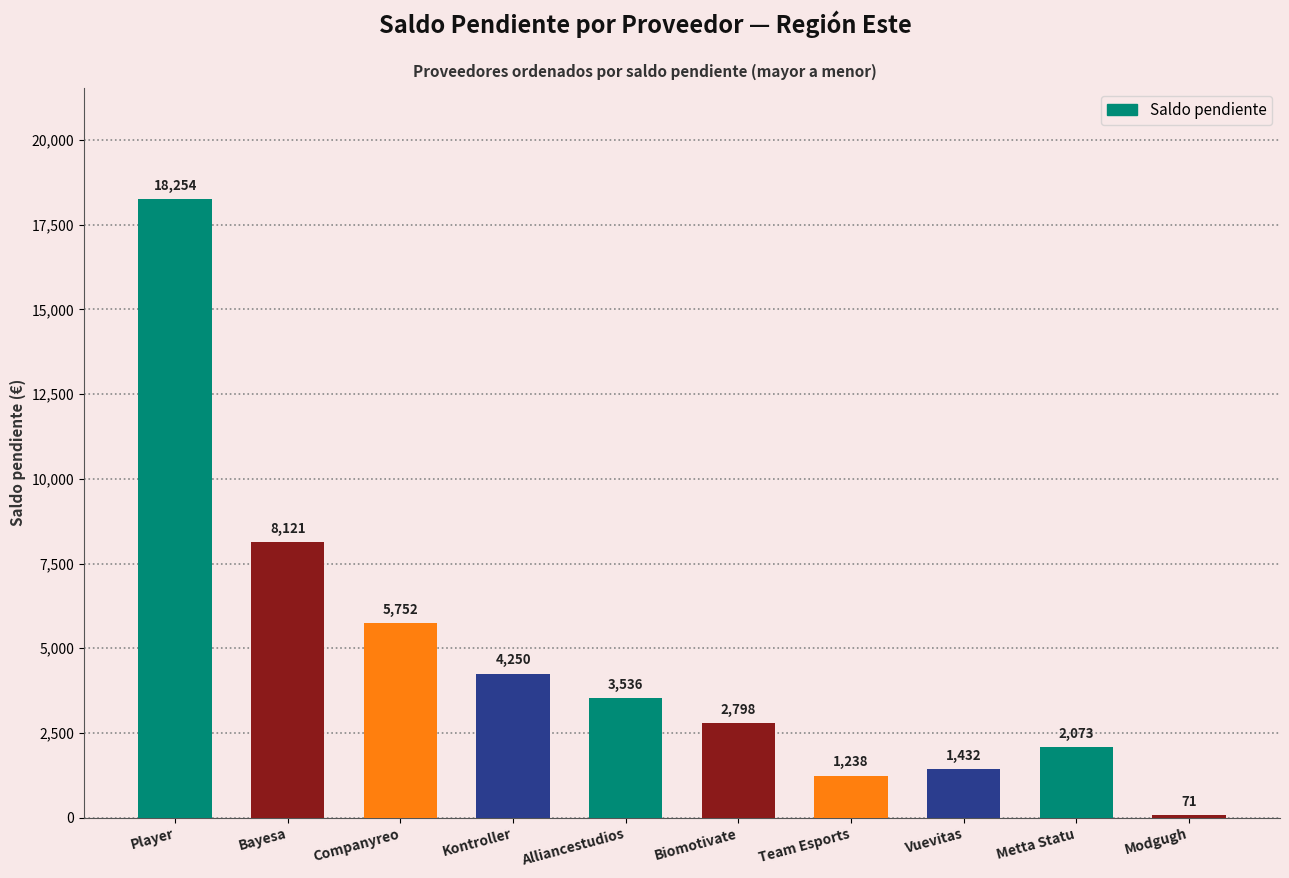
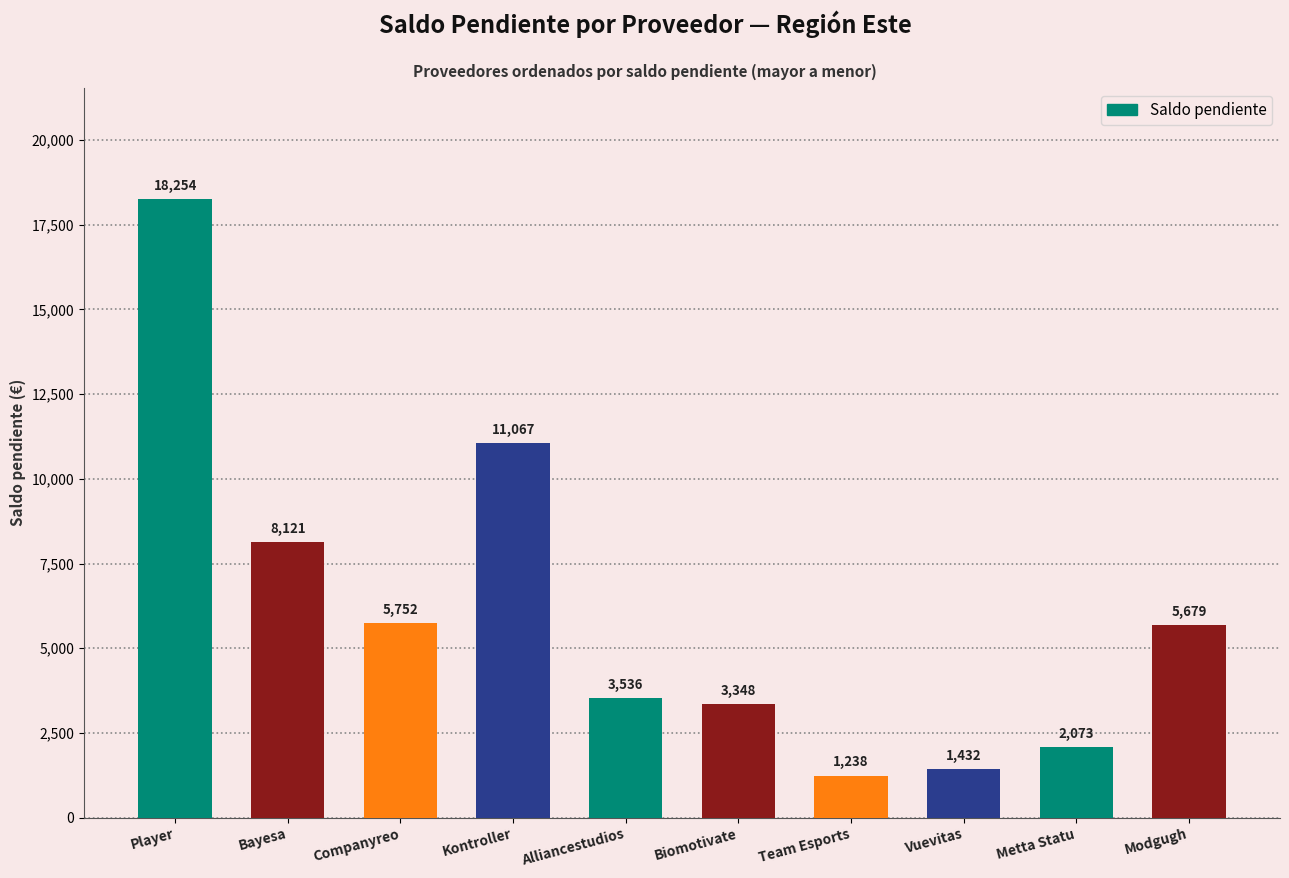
  {
    "Player": "18,254",
    "Bayesa": "8,121",
    "Companyreo": "5,752",
-   "Kontroller": "4,250",
+   "Kontroller": "11,067",
    "Alliancestudios": "3,536",
-   "Biomotivate": "2,798",
+   "Biomotivate": "3,348",
    "Team Esports": "1,238",
    "Vuevitas": "1,432",
    "Metta Statu": "2,073",
-   "Modgugh": "71"
+   "Modgugh": "5,679"
  }
